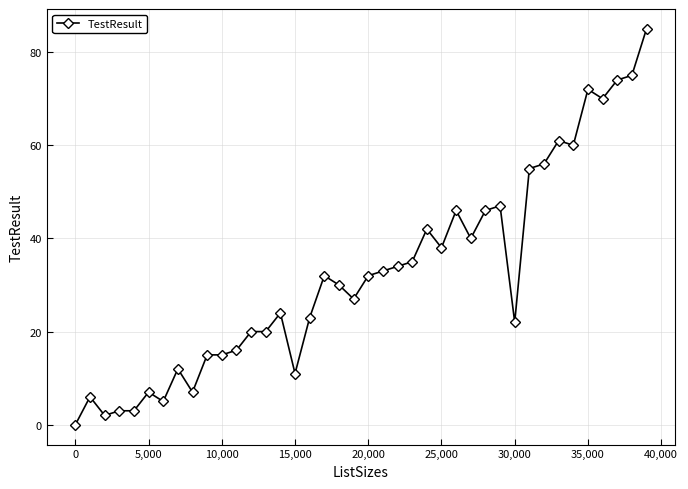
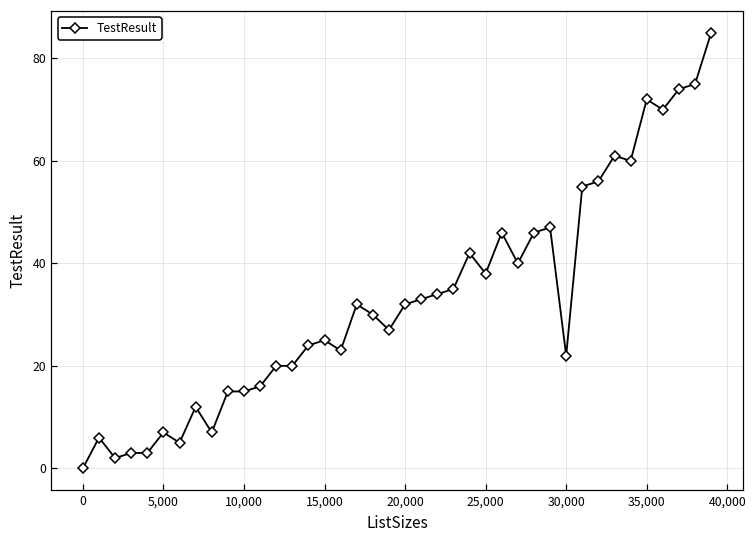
  {
    "0": 0,
    "5,000": 7,
    "10,000": 15,
-   "15,000": 11,
+   "15,000": 25,
    "20,000": 32,
    "25,000": 38,
    "30,000": 22,
    "35,000": 72
  }
